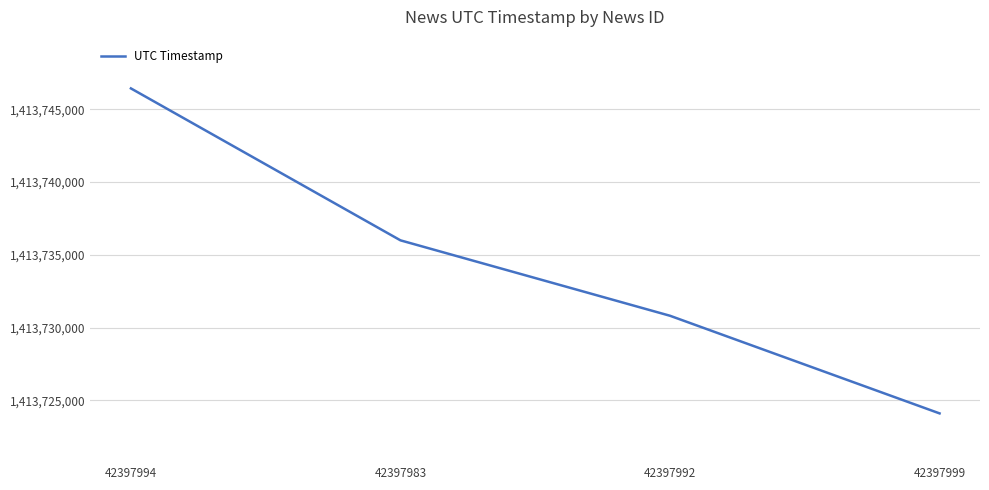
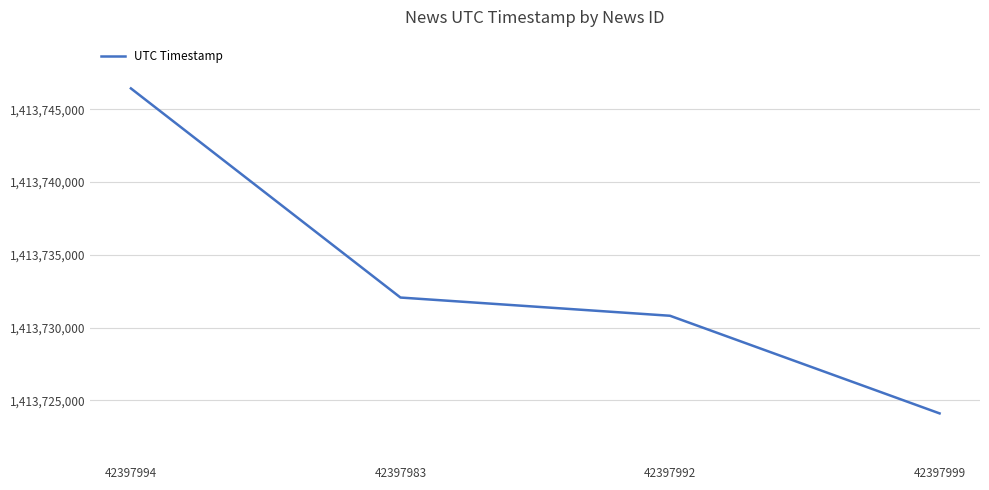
  {
    "42397994": "1,413,746,400",
-   "42397983": "1,413,736,000",
+   "42397983": "1,413,732,100",
    "42397992": "1,413,730,800",
    "42397999": "1,413,724,100"
  }
